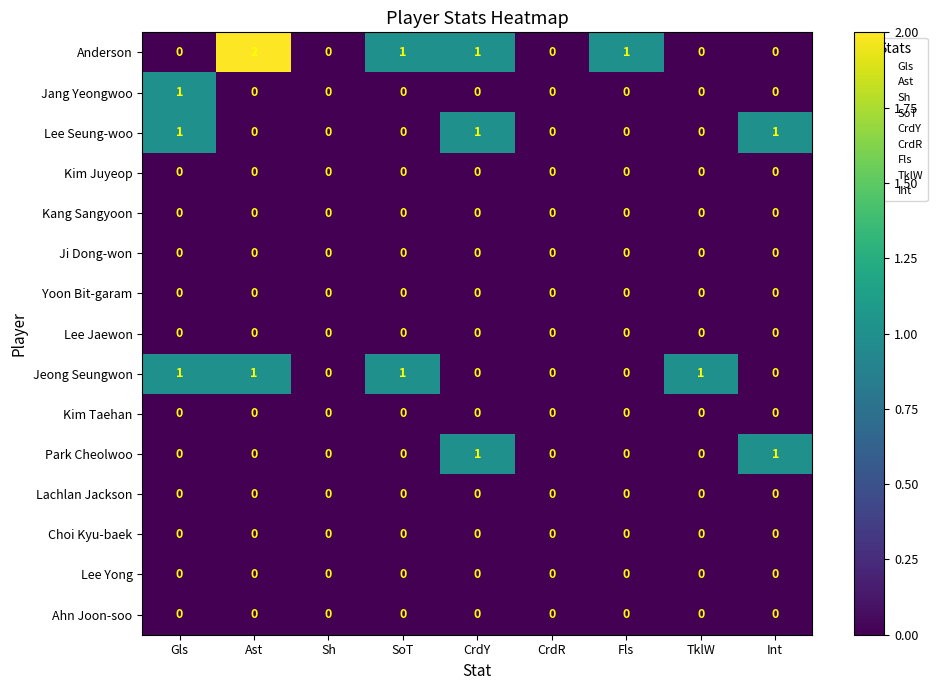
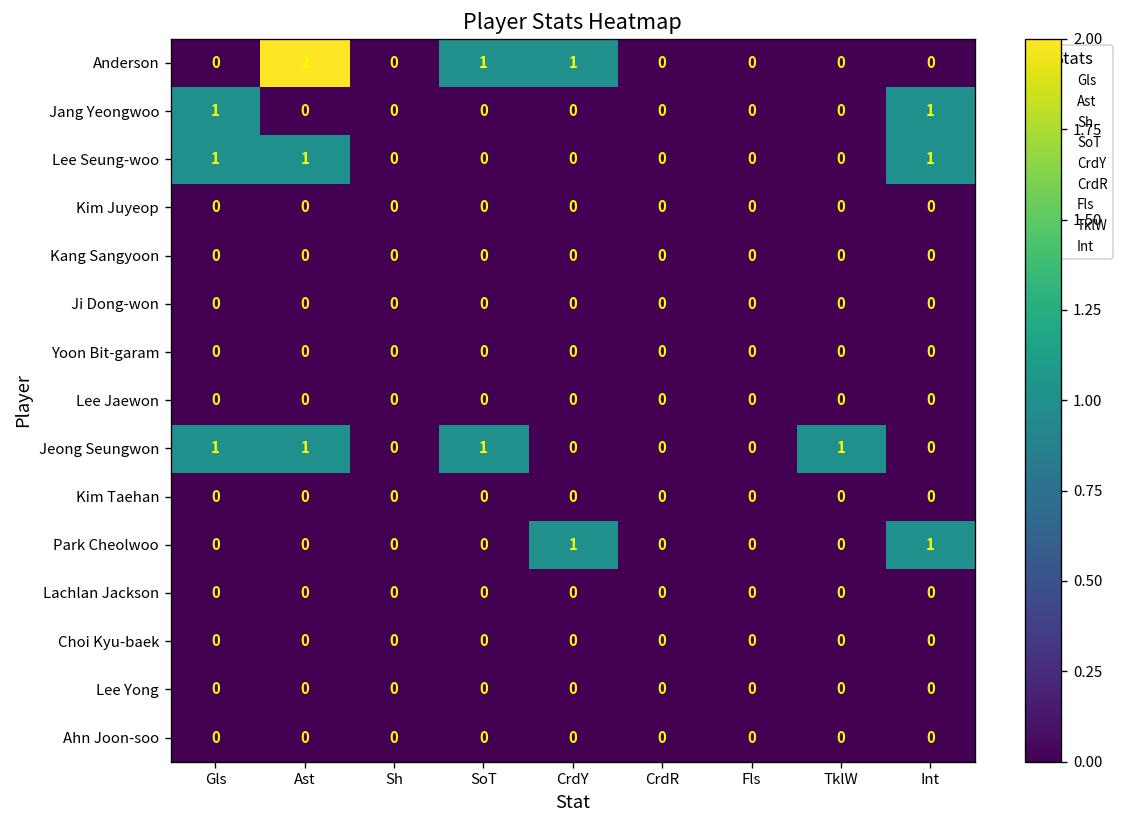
  {
    "Anderson": {
      "Gls": 0,
      "Sh": 0,
      "SoT": 1,
      "CrdY": 1,
      "CrdR": 0,
-     "Fls": 1,
+     "Fls": 0,
      "TklW": 0,
      "Int": 0
    },
    "Jang Yeongwoo": {
      "Gls": 1,
      "Ast": 0,
      "Sh": 0,
      "SoT": 0,
      "CrdY": 0,
      "CrdR": 0,
      "Fls": 0,
      "TklW": 0,
-     "Int": 0
+     "Int": 1
    },
    "Lee Seung-woo": {
      "Gls": 1,
-     "Ast": 0,
+     "Ast": 1,
      "Sh": 0,
      "SoT": 0,
-     "CrdY": 1,
+     "CrdY": 0,
      "CrdR": 0,
      "Fls": 0,
      "TklW": 0,
      "Int": 1
    },
    "Kim Juyeop": {
      "Gls": 0,
      "Ast": 0,
      "Sh": 0,
      "SoT": 0,
      "CrdY": 0,
      "CrdR": 0,
      "Fls": 0,
      "TklW": 0,
      "Int": 0
    },
    "Kang Sangyoon": {
      "Gls": 0,
      "Ast": 0,
      "Sh": 0,
      "SoT": 0,
      "CrdY": 0,
      "CrdR": 0,
      "Fls": 0,
      "TklW": 0,
      "Int": 0
    },
    "Ji Dong-won": {
      "Gls": 0,
      "Ast": 0,
      "Sh": 0,
      "SoT": 0,
      "CrdY": 0,
      "CrdR": 0,
      "Fls": 0,
      "TklW": 0,
      "Int": 0
    },
    "Yoon Bit-garam": {
      "Gls": 0,
      "Ast": 0,
      "Sh": 0,
      "SoT": 0,
      "CrdY": 0,
      "CrdR": 0,
      "Fls": 0,
      "TklW": 0,
      "Int": 0
    },
    "Lee Jaewon": {
      "Gls": 0,
      "Ast": 0,
      "Sh": 0,
      "SoT": 0,
      "CrdY": 0,
      "CrdR": 0,
      "Fls": 0,
      "TklW": 0,
      "Int": 0
    },
    "Jeong Seungwon": {
      "Gls": 1,
      "Ast": 1,
      "Sh": 0,
      "SoT": 1,
      "CrdY": 0,
      "CrdR": 0,
      "Fls": 0,
      "TklW": 1,
      "Int": 0
    },
    "Kim Taehan": {
      "Gls": 0,
      "Ast": 0,
      "Sh": 0,
      "SoT": 0,
      "CrdY": 0,
      "CrdR": 0,
      "Fls": 0,
      "TklW": 0,
      "Int": 0
    },
    "Park Cheolwoo": {
      "Gls": 0,
      "Ast": 0,
      "Sh": 0,
      "SoT": 0,
      "CrdY": 1,
      "CrdR": 0,
      "Fls": 0,
      "TklW": 0,
      "Int": 1
    },
    "Lachlan Jackson": {
      "Gls": 0,
      "Ast": 0,
      "Sh": 0,
      "SoT": 0,
      "CrdY": 0,
      "CrdR": 0,
      "Fls": 0,
      "TklW": 0,
      "Int": 0
    },
    "Choi Kyu-baek": {
      "Gls": 0,
      "Ast": 0,
      "Sh": 0,
      "SoT": 0,
      "CrdY": 0,
      "CrdR": 0,
      "Fls": 0,
      "TklW": 0,
      "Int": 0
    },
    "Lee Yong": {
      "Gls": 0,
      "Ast": 0,
      "Sh": 0,
      "SoT": 0,
      "CrdY": 0,
      "CrdR": 0,
      "Fls": 0,
      "TklW": 0,
      "Int": 0
    },
    "Ahn Joon-soo": {
      "Gls": 0,
      "Ast": 0,
      "Sh": 0,
      "SoT": 0,
      "CrdY": 0,
      "CrdR": 0,
      "Fls": 0,
      "TklW": 0,
      "Int": 0
    }
  }
